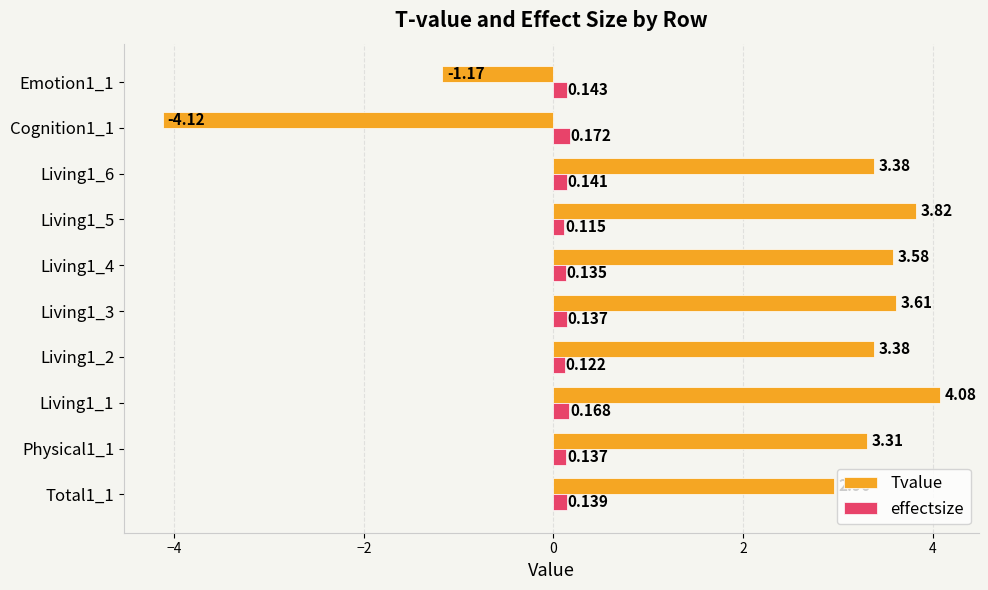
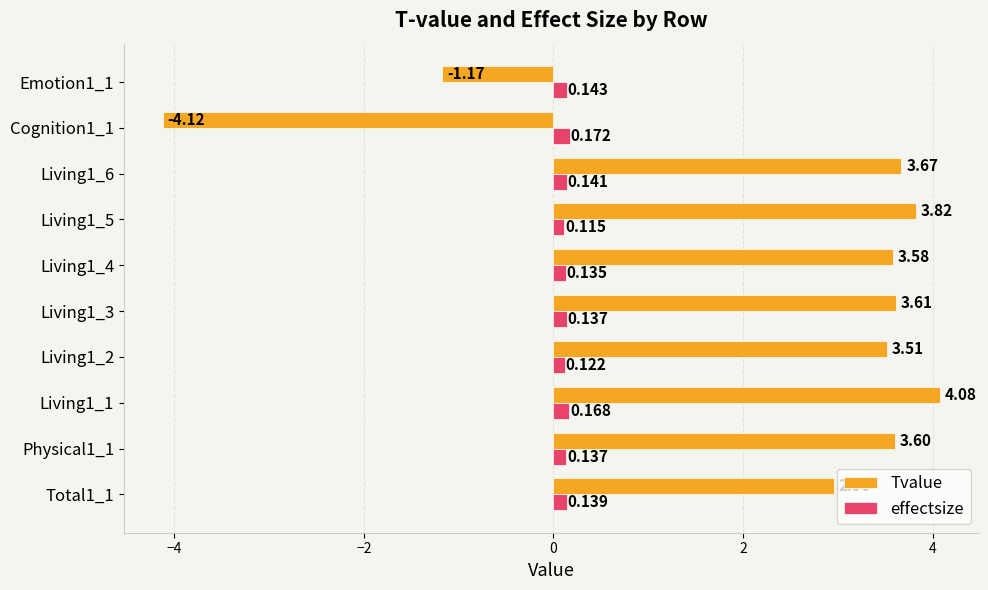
  {
    "Tvalue": {
      "Emotion1_1": -1.17,
      "Cognition1_1": -4.12,
-     "Living1_6": 3.38,
+     "Living1_6": 3.67,
      "Living1_5": 3.82,
      "Living1_4": 3.58,
      "Living1_3": 3.61,
-     "Living1_2": 3.38,
+     "Living1_2": 3.51,
      "Living1_1": 4.08,
-     "Physical1_1": 3.31
+     "Physical1_1": 3.60
    },
    "effectsize": {
      "Emotion1_1": 0.143,
      "Cognition1_1": 0.172,
      "Living1_6": 0.141,
      "Living1_5": 0.115,
      "Living1_4": 0.135,
      "Living1_3": 0.137,
      "Living1_2": 0.122,
      "Living1_1": 0.168,
      "Physical1_1": 0.137,
      "Total1_1": 0.139
    }
  }
